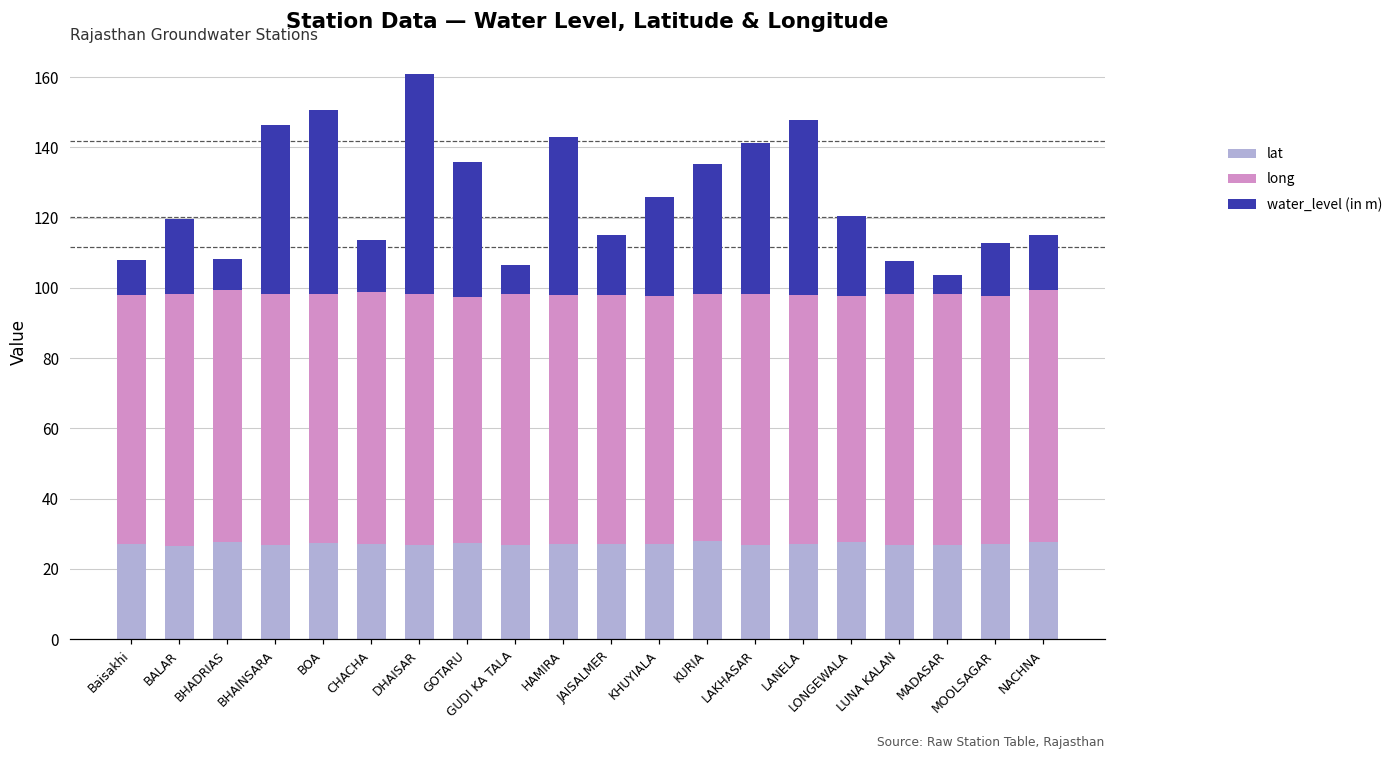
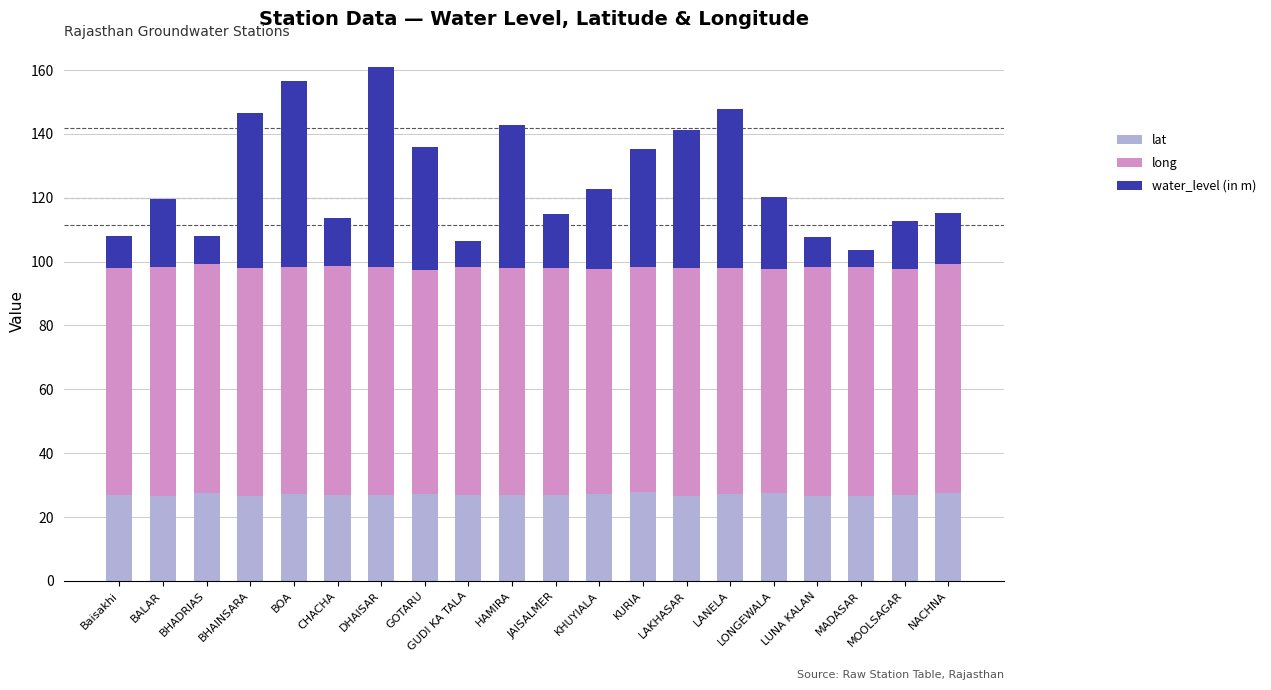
  {
    "water_level (in m)": {
      "Baisakhi": 10,
      "BALAR": 21,
      "BHADRIAS": 9,
      "BHAINSARA": 48,
-     "BOA": 53,
+     "BOA": 58,
      "CHACHA": 15,
      "DHAISAR": 63,
      "GOTARU": 39,
      "GUDI KA TALA": 8,
      "HAMIRA": 45,
      "JAISALMER": 17,
-     "KHUYIALA": 28,
+     "KHUYIALA": 25,
      "KURIA": 37,
      "LAKHASAR": 43,
      "LANELA": 50,
      "LONGEWALA": 23,
      "LUNA KALAN": 9,
      "MADASAR": 6,
      "MOOLSAGAR": 15,
      "NACHNA": 16
    }
  }
